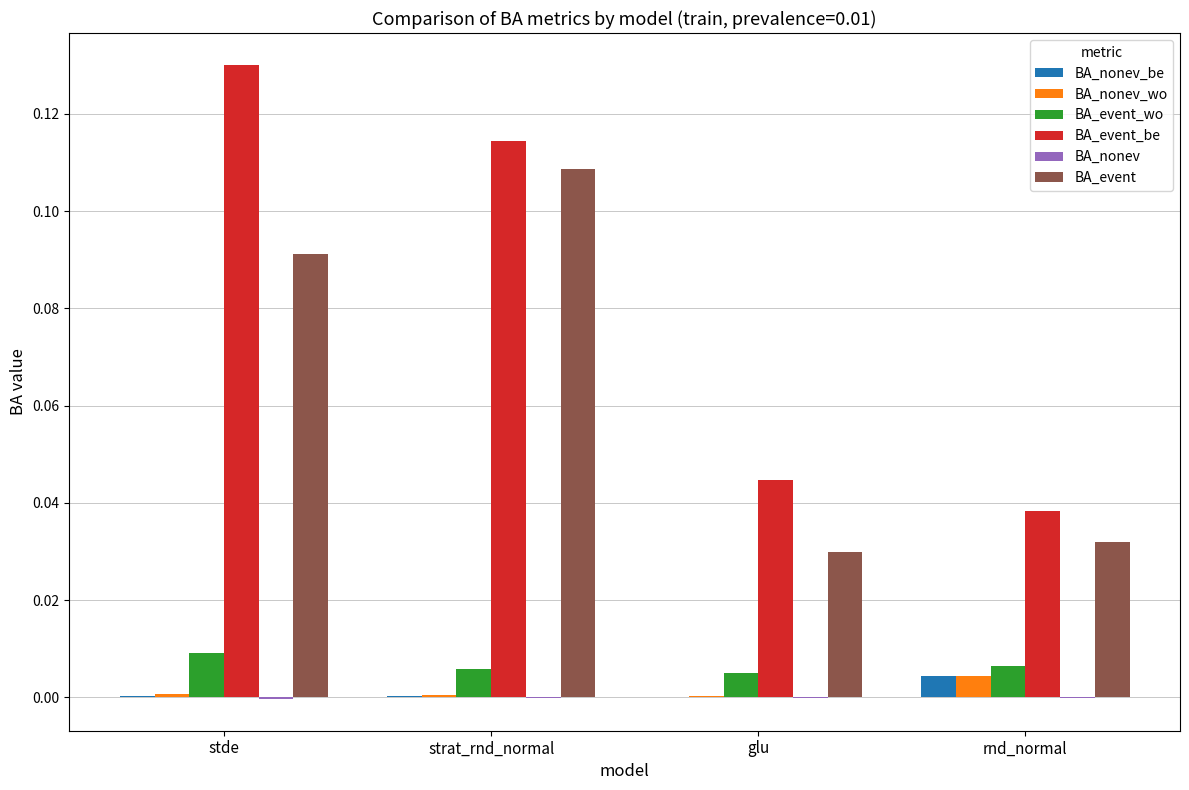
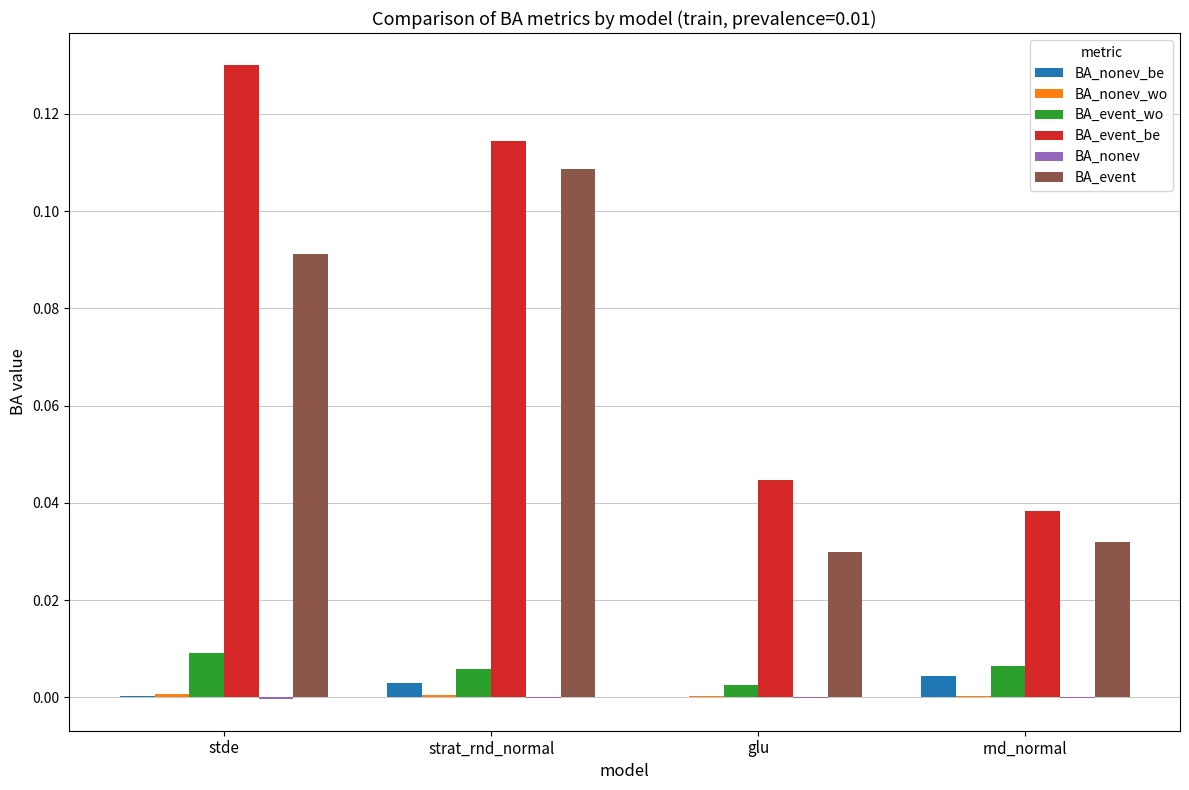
  {
    "BA_nonev_be": {
-     "strat_rnd_normal": 0.000,
+     "strat_rnd_normal": 0.003,
      "rnd_normal": 0.004
    },
    "BA_nonev_wo": {
      "stde": 0.001,
-     "rnd_normal": 0.004
+     "rnd_normal": 0.000
    },
    "BA_event_wo": {
      "stde": 0.009,
      "strat_rnd_normal": 0.006,
-     "glu": 0.005,
+     "glu": 0.002,
      "rnd_normal": 0.006
    },
    "BA_event_be": {
      "stde": 0.130,
      "strat_rnd_normal": 0.114,
      "glu": 0.045,
      "rnd_normal": 0.038
    },
    "BA_event": {
      "stde": 0.091,
      "strat_rnd_normal": 0.109,
      "glu": 0.030,
      "rnd_normal": 0.032
    }
  }
